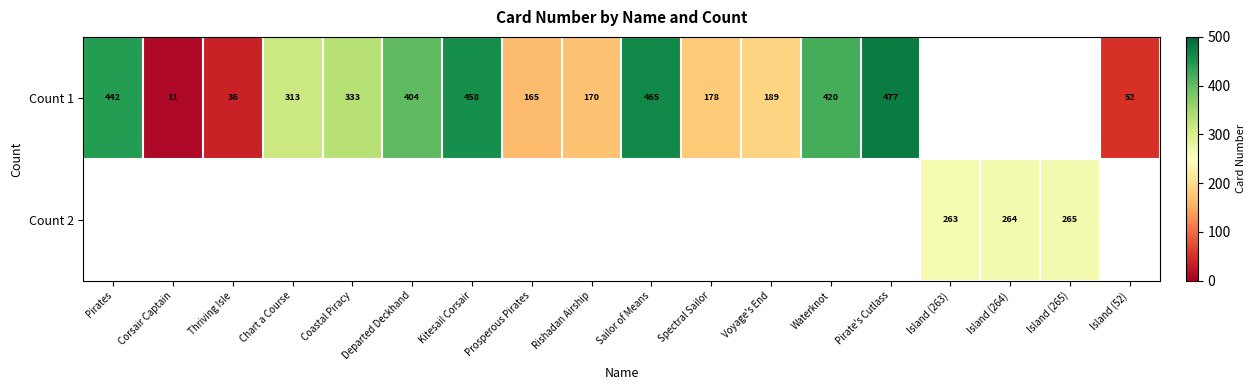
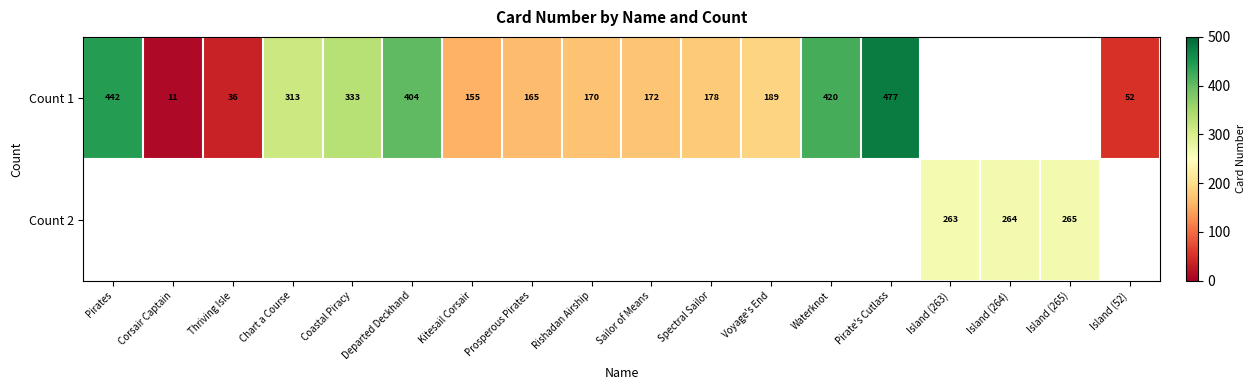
  {
    "Count 1": {
      "Pirates": 442,
      "Corsair Captain": 11,
      "Thriving Isle": 36,
      "Chart a Course": 313,
      "Coastal Piracy": 333,
      "Departed Deckhand": 404,
-     "Kitesail Corsair": 458,
+     "Kitesail Corsair": 155,
      "Prosperous Pirates": 165,
      "Rishadan Airship": 170,
-     "Sailor of Means": 465,
+     "Sailor of Means": 172,
      "Spectral Sailor": 178,
      "Voyage's End": 189,
      "Waterknot": 420,
      "Pirate's Cutlass": 477,
      "Island (52)": 52
    },
    "Count 2": {
      "Island (263)": 263,
      "Island (264)": 264,
      "Island (265)": 265
    }
  }
